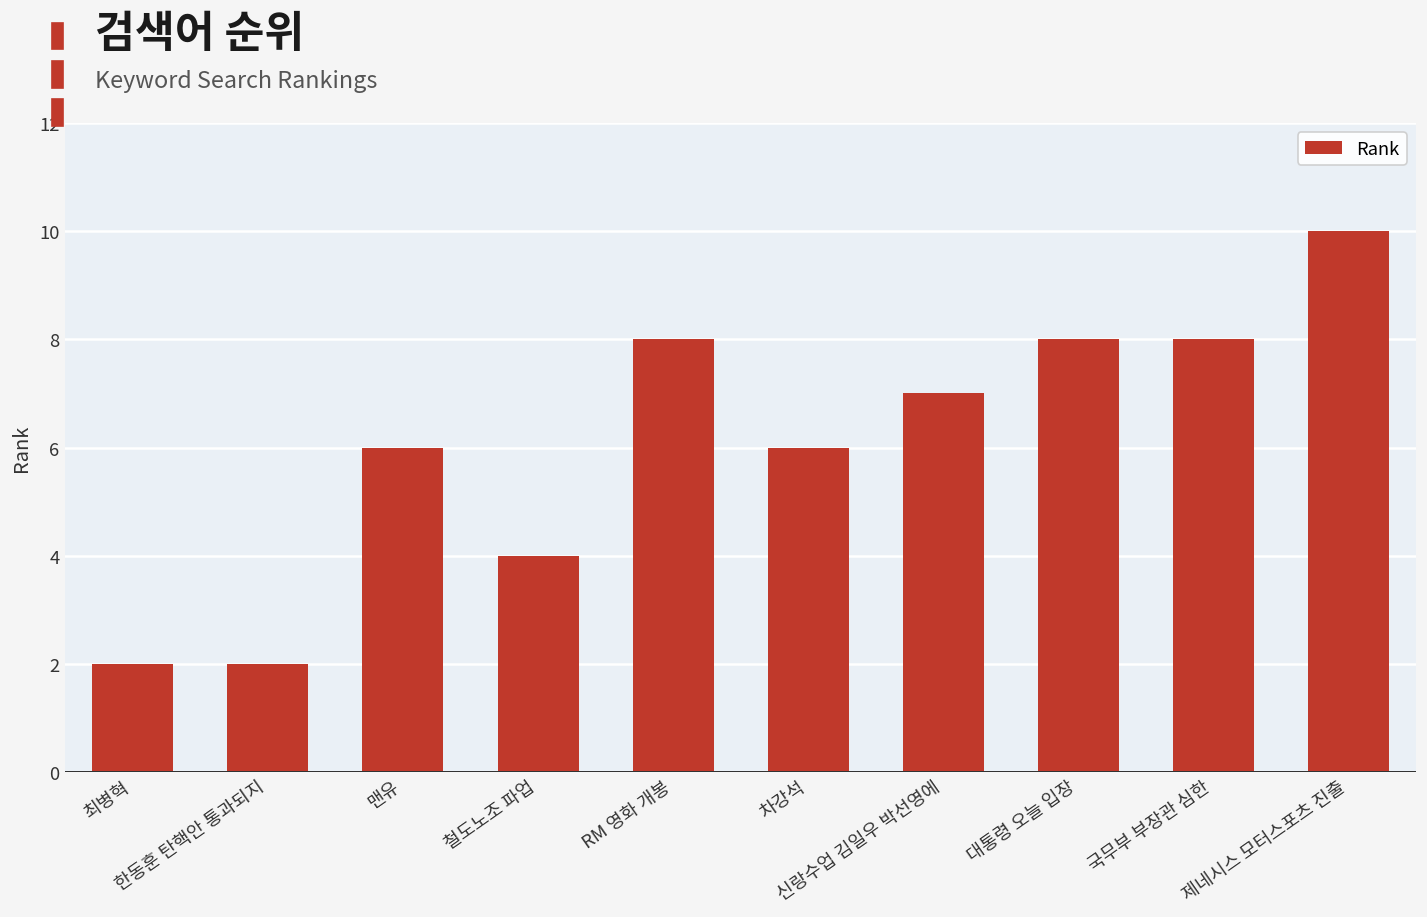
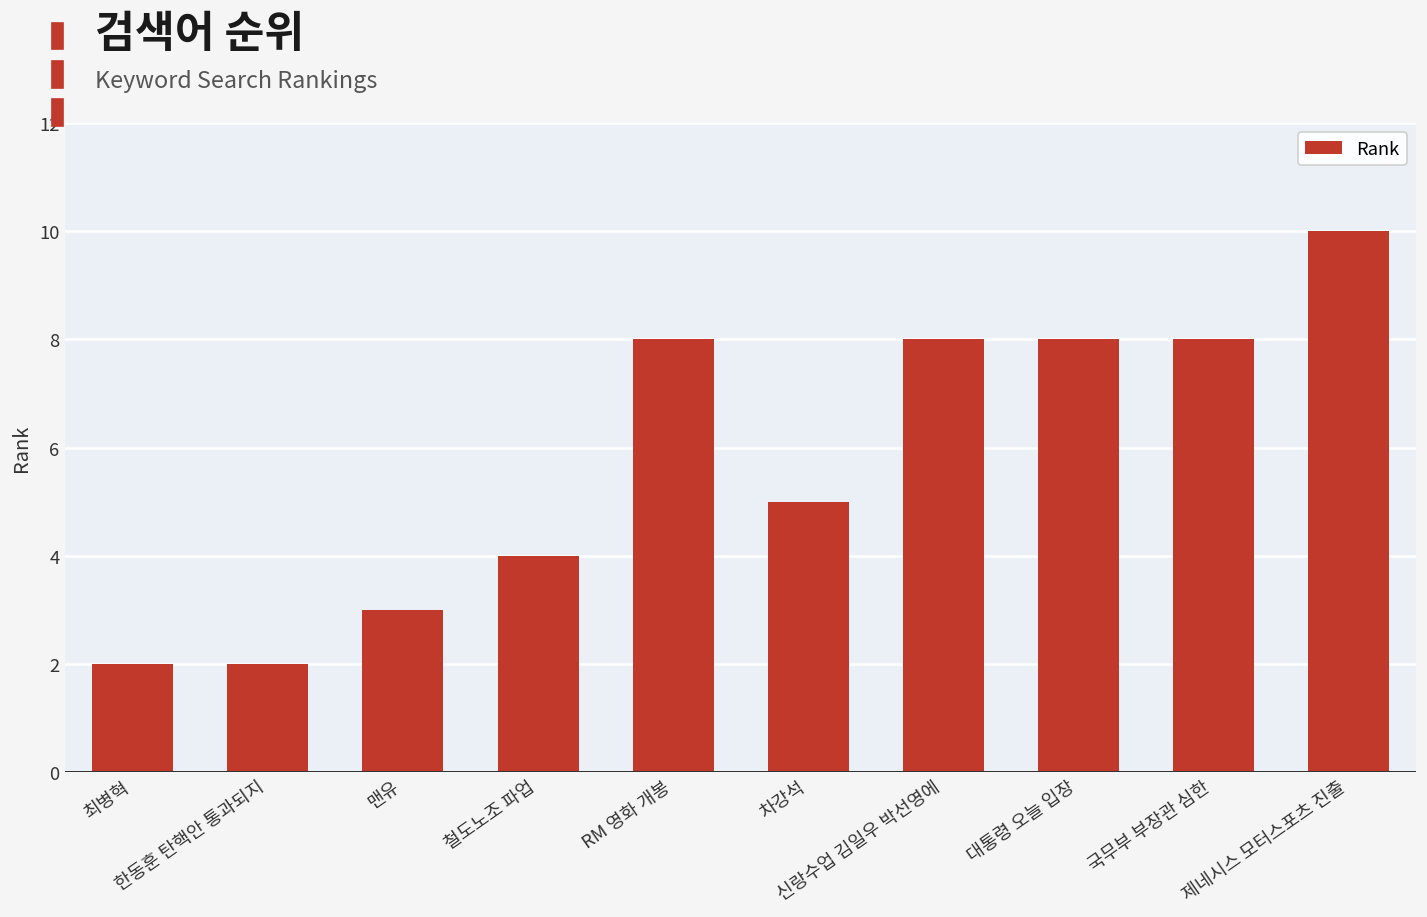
  {
    "최병혁": 2,
    "한동훈 탄핵안 통과되지": 2,
-   "맨유": 6,
+   "맨유": 3,
    "철도노조 파업": 4,
    "RM 영화 개봉": 8,
-   "차강석": 6,
-   "신랑수업 김일우 박선영에": 7,
+   "차강석": 5,
+   "신랑수업 김일우 박선영에": 8,
    "대통령 오늘 입장": 8,
    "국무부 부장관 심한": 8,
    "제네시스 모터스포츠 진출": 10
  }
